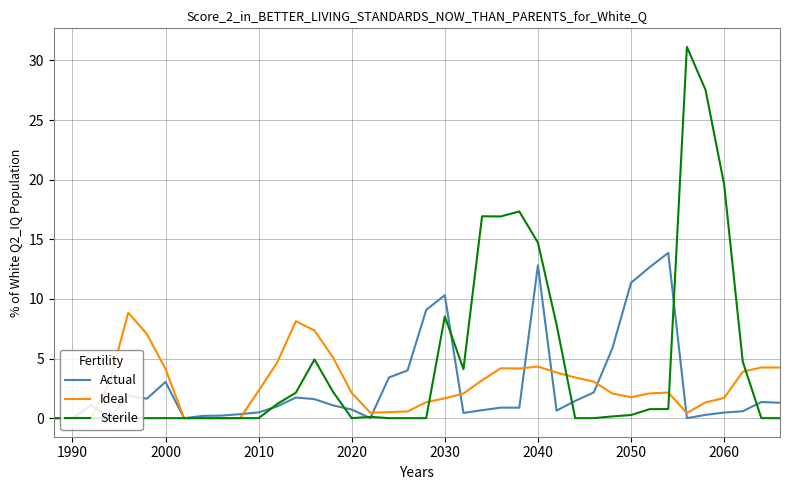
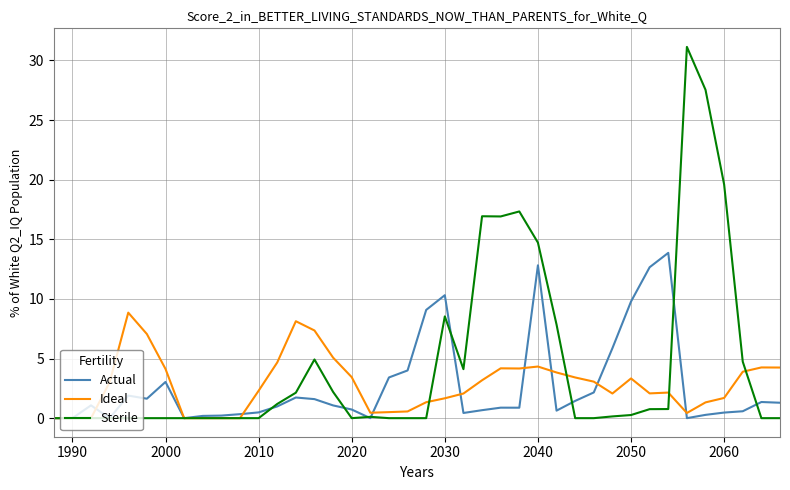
  {
    "Actual": {
      "2000": 3.0,
      "2010": 0.5,
      "2020": 0.7,
      "2030": 10.3,
      "2040": 12.8,
-     "2050": 11.3,
+     "2050": 9.8,
      "2060": 0.5
    },
    "Ideal": {
      "2000": 4.1,
      "2010": 2.3,
-     "2020": 2.1,
+     "2020": 3.4,
      "2030": 1.7,
      "2040": 4.3,
-     "2050": 1.8,
+     "2050": 3.3,
      "2060": 1.7
    },
    "Sterile": {
      "2000": 0.0,
      "2010": 0.0,
      "2020": 0.0,
      "2030": 8.5,
      "2040": 14.7,
      "2050": 0.3,
      "2060": 19.6
    }
  }
